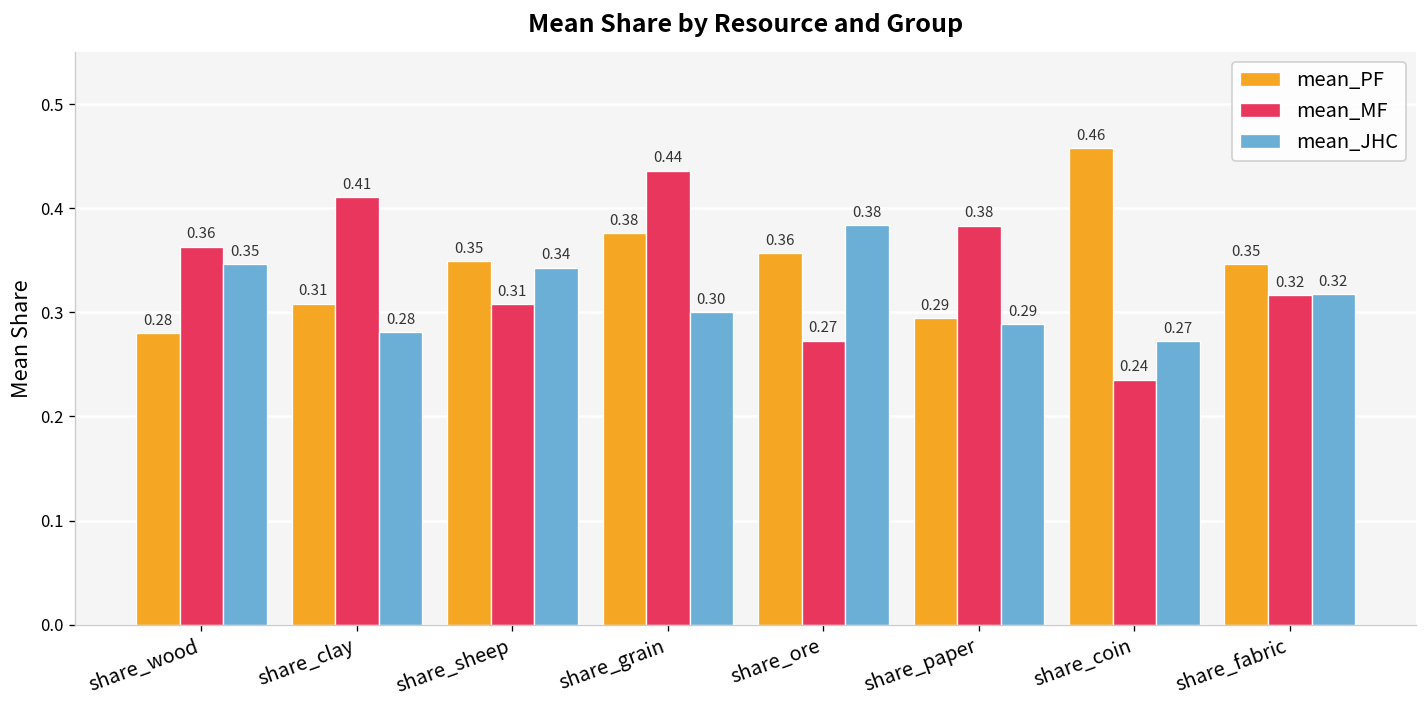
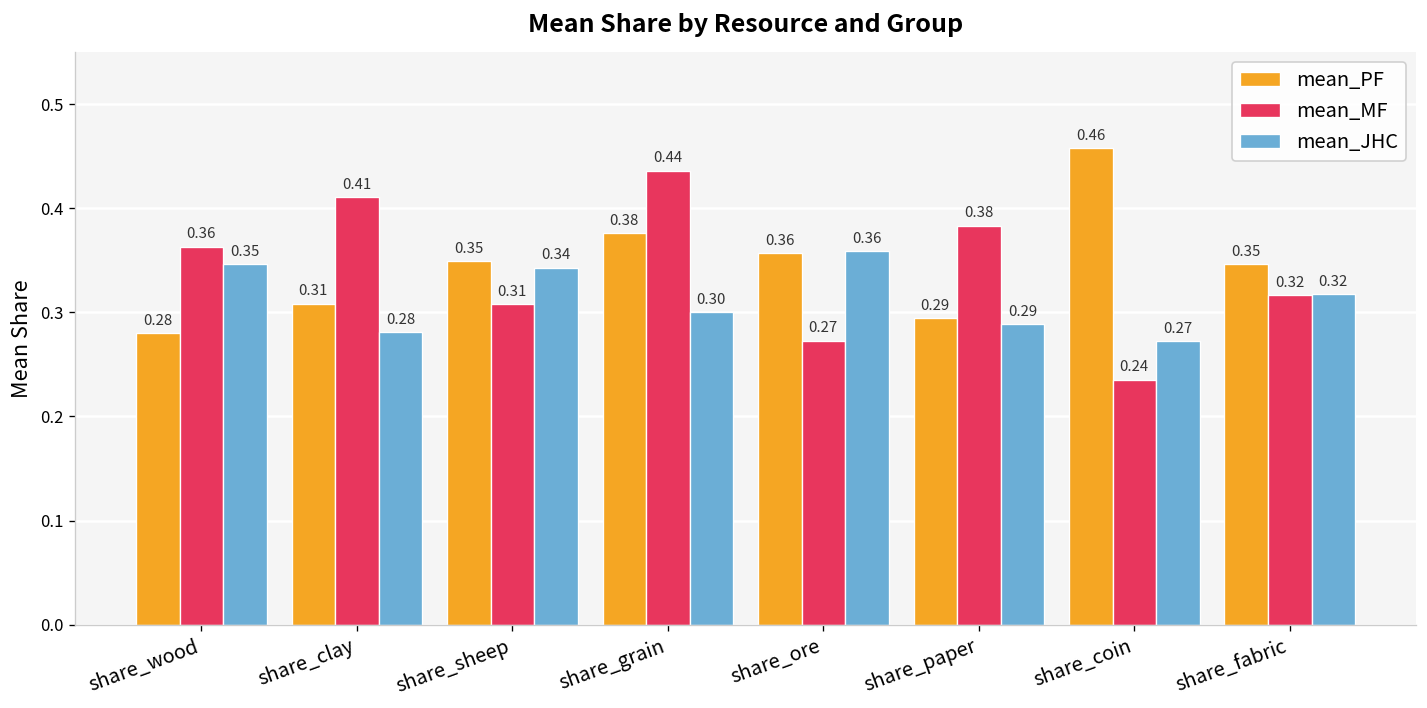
  {
    "mean_PF": {
      "share_wood": 0.28,
      "share_clay": 0.31,
      "share_sheep": 0.35,
      "share_grain": 0.38,
      "share_ore": 0.36,
      "share_paper": 0.29,
      "share_coin": 0.46,
      "share_fabric": 0.35
    },
    "mean_MF": {
      "share_wood": 0.36,
      "share_clay": 0.41,
      "share_sheep": 0.31,
      "share_grain": 0.44,
      "share_ore": 0.27,
      "share_paper": 0.38,
      "share_coin": 0.24,
      "share_fabric": 0.32
    },
    "mean_JHC": {
      "share_wood": 0.35,
      "share_clay": 0.28,
      "share_sheep": 0.34,
      "share_grain": 0.30,
-     "share_ore": 0.38,
+     "share_ore": 0.36,
      "share_paper": 0.29,
      "share_coin": 0.27,
      "share_fabric": 0.32
    }
  }
